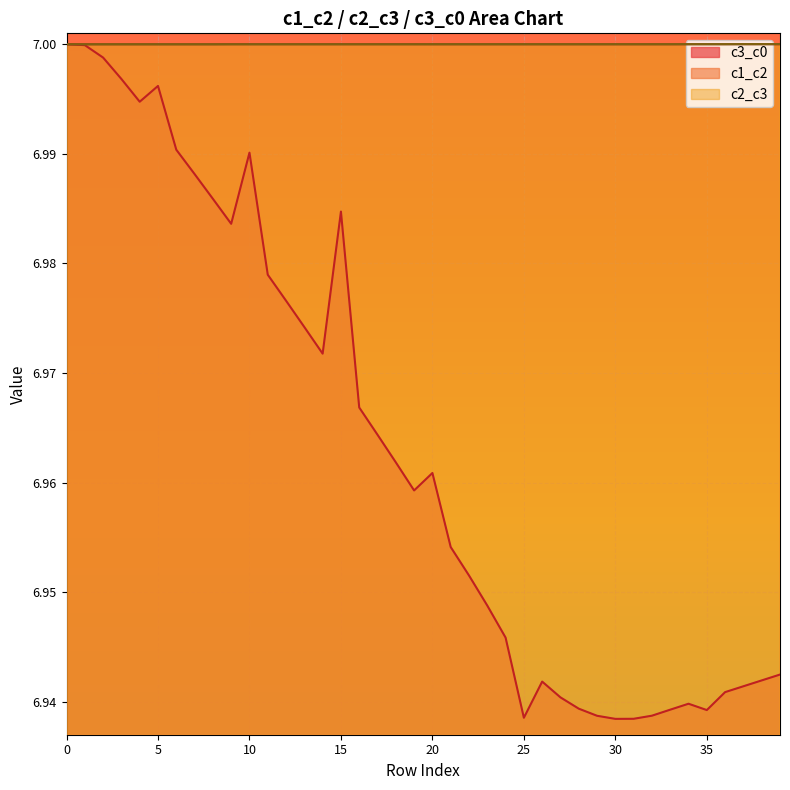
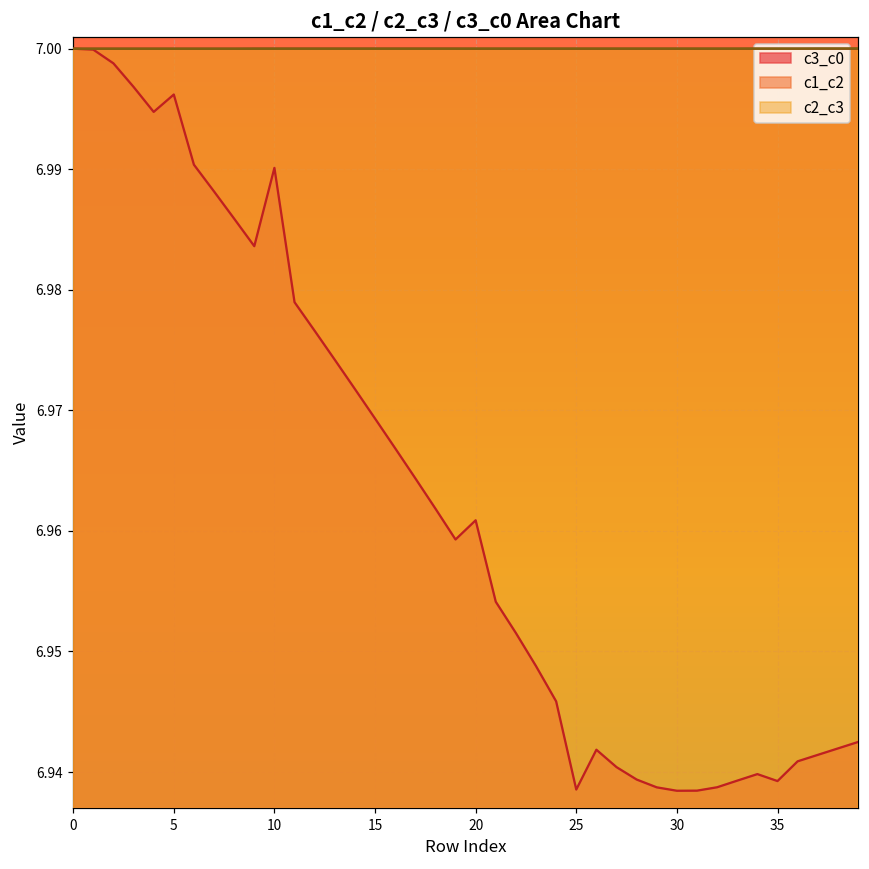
  {
    "c3_c0": {
      "5": 6.9962,
      "10": 6.9901,
-     "15": 6.9847,
+     "15": 6.9693,
      "20": 6.9609,
      "25": 6.9385,
      "30": 6.9384,
      "35": 6.9392
    },
    "c2_c3": {
      "5": 7.0000,
      "10": 7.0000,
      "15": 7.0000,
      "20": 7.0000,
      "25": 7.0000,
      "30": 7.0000
    }
  }
